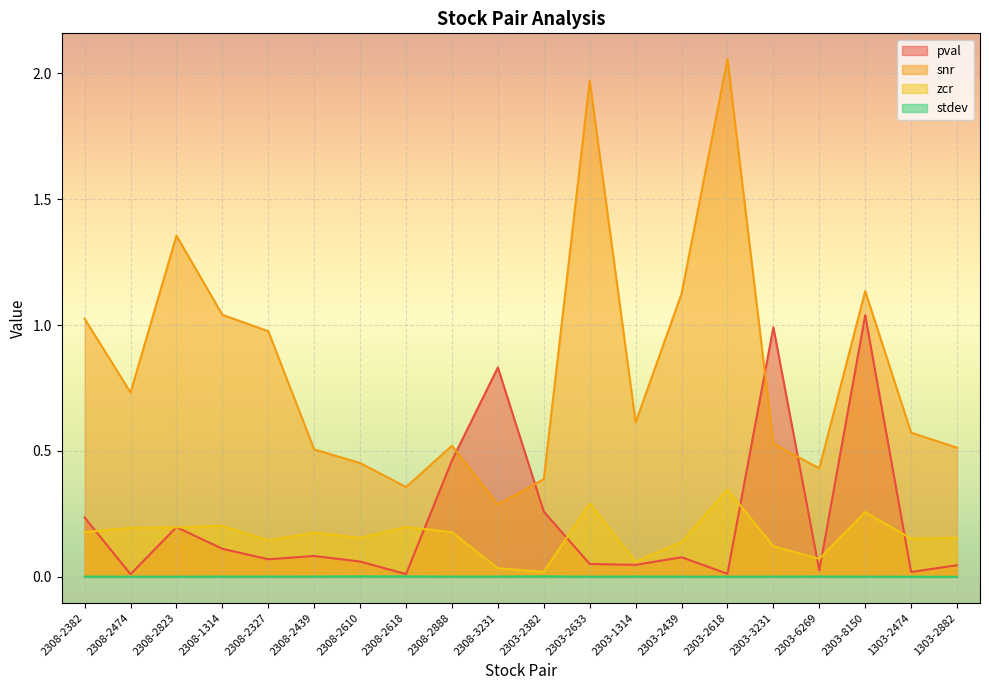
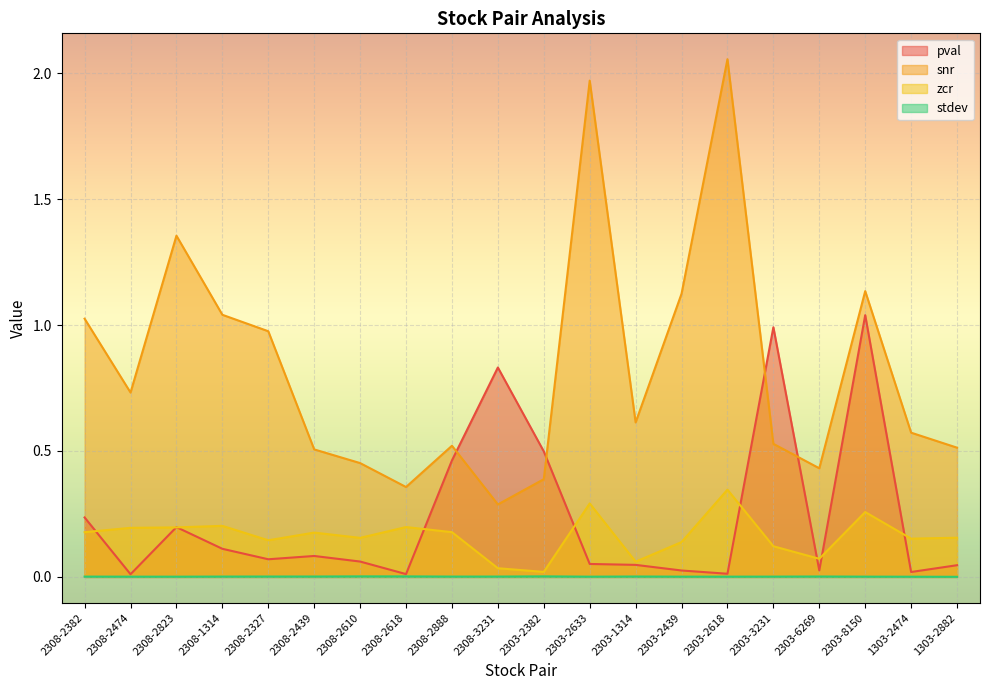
  {
    "pval": {
      "2308-2382": 0.24,
      "2308-1314": 0.11,
      "2308-2327": 0.07,
      "2308-2439": 0.08,
      "2308-2610": 0.06,
      "2308-2888": 0.46,
      "2308-3231": 0.83,
-     "2303-2382": 0.26,
+     "2303-2382": 0.50,
      "2303-2633": 0.05,
      "2303-1314": 0.05,
-     "2303-2439": 0.08,
+     "2303-2439": 0.03,
      "2303-2618": 0.01,
      "2303-3231": 0.99,
      "2303-6269": 0.03,
      "2303-8150": 1.04,
      "1303-2474": 0.02,
      "1303-2882": 0.05
    },
    "stdev": {
      "2308-2382": 0.00,
      "2308-2823": 0.00,
      "2308-1314": 0.00,
      "2308-2327": 0.00,
      "2308-2439": 0.00,
      "2308-2610": 0.00,
      "2308-2888": 0.00,
      "2308-3231": 0.00,
      "2303-2382": 0.00,
      "2303-2633": 0.00,
      "2303-1314": 0.00,
      "2303-2439": 0.00,
      "2303-2618": 0.00,
      "2303-3231": 0.00,
      "2303-6269": 0.00,
      "2303-8150": 0.00,
      "1303-2474": 0.00,
      "1303-2882": 0.00
    }
  }
